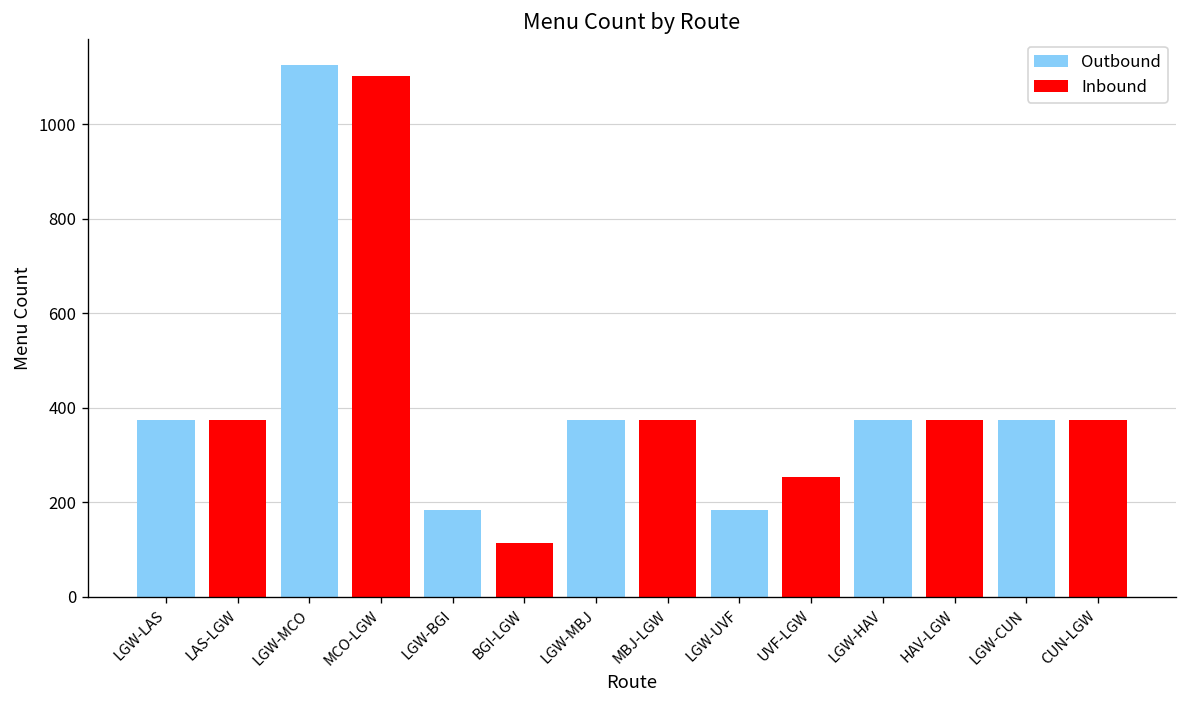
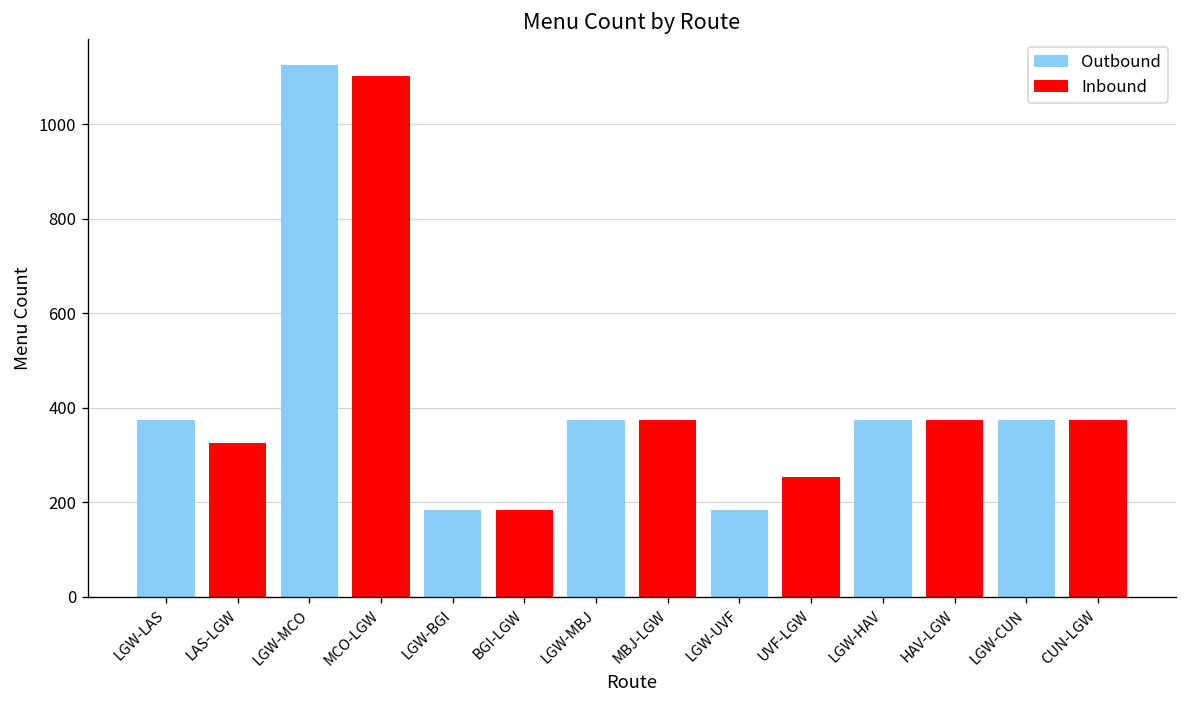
  {
    "Outbound": {
      "LGW-LAS": 380,
      "LGW-MCO": 1130,
      "LGW-BGI": 190,
      "LGW-MBJ": 380,
      "LGW-UVF": 190,
      "LGW-HAV": 380,
      "LGW-CUN": 380
    },
    "Inbound": {
-     "LAS-LGW": 380,
+     "LAS-LGW": 330,
      "MCO-LGW": 1100,
-     "BGI-LGW": 110,
+     "BGI-LGW": 190,
      "MBJ-LGW": 380,
      "UVF-LGW": 250,
      "HAV-LGW": 380,
      "CUN-LGW": 380
    }
  }
